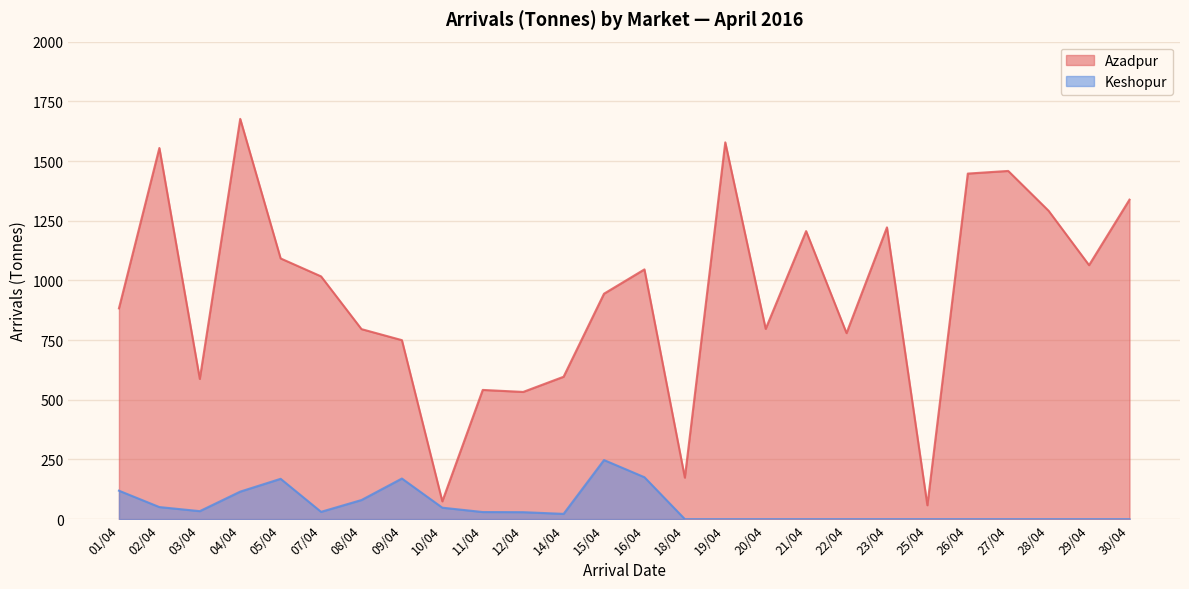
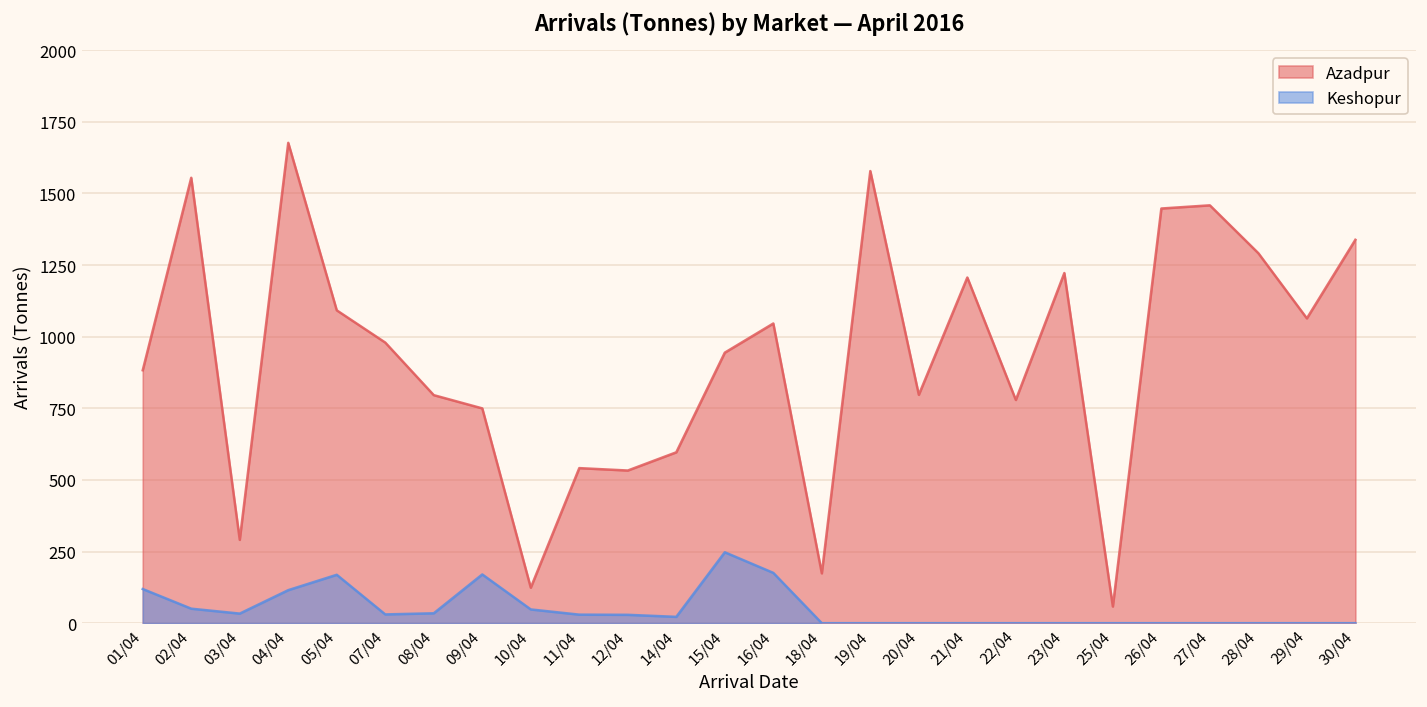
  {
    "Azadpur": {
      "01/04": 880,
      "02/04": 1550,
-     "03/04": 590,
+     "03/04": 290,
      "04/04": 1680,
      "05/04": 1090,
-     "07/04": 1020,
+     "07/04": 980,
      "08/04": 800,
      "09/04": 750,
-     "10/04": 70,
+     "10/04": 120,
      "11/04": 540,
      "12/04": 530,
      "14/04": 600,
      "15/04": 940,
      "16/04": 1050,
      "18/04": 170,
      "19/04": 1580,
      "20/04": 800,
      "21/04": 1210,
      "22/04": 780,
      "23/04": 1220,
      "25/04": 60,
      "26/04": 1450,
      "27/04": 1460,
      "28/04": 1290,
      "29/04": 1060,
      "30/04": 1340
    },
    "Keshopur": {
      "01/04": 120,
      "02/04": 50,
      "03/04": 30,
      "04/04": 120,
      "05/04": 170,
      "07/04": 30,
-     "08/04": 80,
+     "08/04": 30,
      "09/04": 170,
      "10/04": 50,
      "11/04": 30,
      "12/04": 30,
      "14/04": 20,
      "15/04": 250,
      "16/04": 180,
      "18/04": 0,
      "19/04": 0,
      "20/04": 0,
      "21/04": 0,
      "22/04": 0,
      "23/04": 0,
      "25/04": 0,
      "26/04": 0,
      "27/04": 0,
      "28/04": 0,
      "29/04": 0,
      "30/04": 0
    }
  }
